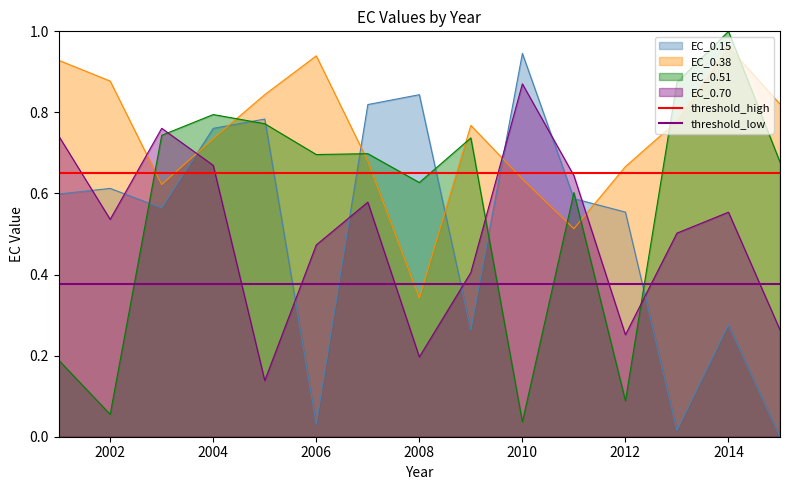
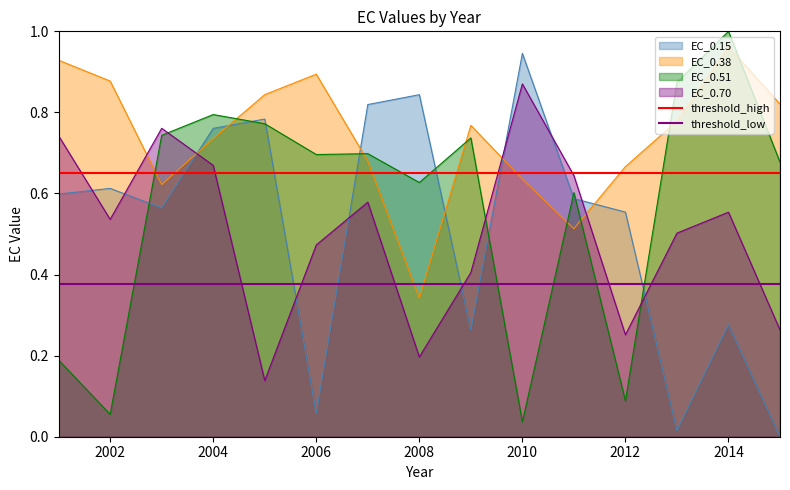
  {
    "EC_0.15": {
      "2002": 0.61,
      "2004": 0.76,
-     "2006": 0.03,
+     "2006": 0.06,
      "2008": 0.84,
      "2010": 0.95,
      "2012": 0.55,
      "2014": 0.28
    },
    "EC_0.38": {
      "2002": 0.88,
      "2004": 0.74,
-     "2006": 0.94,
+     "2006": 0.89,
      "2008": 0.34,
      "2010": 0.64,
      "2012": 0.67
    },
    "EC_0.51": {
      "2002": 0.06,
      "2004": 0.79,
      "2006": 0.70,
      "2008": 0.63,
      "2010": 0.04,
      "2012": 0.09,
      "2014": 1.00
    },
    "EC_0.70": {
      "2002": 0.54,
      "2004": 0.67,
      "2006": 0.47,
      "2008": 0.20,
      "2010": 0.87,
      "2012": 0.25,
      "2014": 0.55
    }
  }
